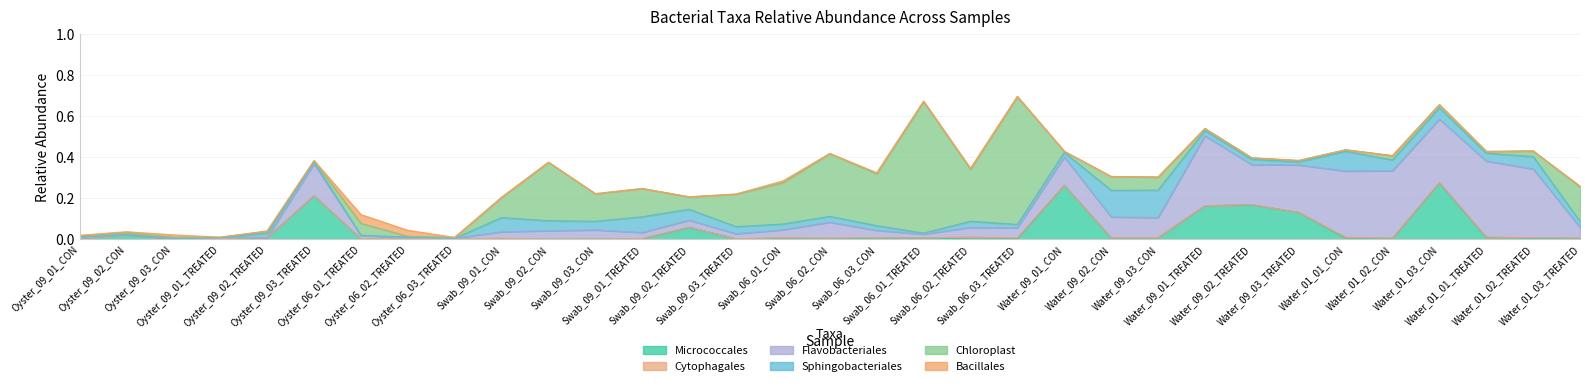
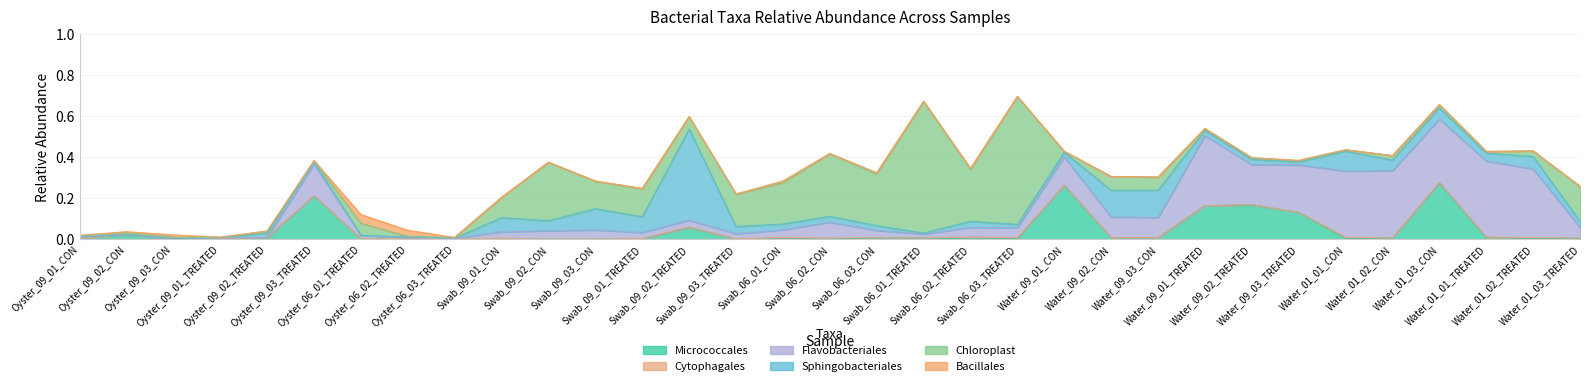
  {
    "Flavobacteriales": {
      "Swab_09_01_CON": 0.03,
      "Swab_09_02_CON": 0.04,
      "Swab_09_03_CON": 0.04,
      "Swab_09_01_TREATED": 0.03,
      "Swab_09_02_TREATED": 0.03,
      "Swab_09_03_TREATED": 0.02,
      "Swab_06_01_CON": 0.04,
      "Swab_06_02_CON": 0.08,
      "Swab_06_03_CON": 0.04,
      "Swab_06_02_TREATED": 0.05,
      "Swab_06_03_TREATED": 0.05,
      "Water_09_01_CON": 0.14,
      "Water_09_02_CON": 0.10,
      "Water_09_03_CON": 0.10,
      "Water_09_01_TREATED": 0.34,
      "Water_09_02_TREATED": 0.19,
      "Water_09_03_TREATED": 0.23,
      "Water_01_01_CON": 0.32,
      "Water_01_02_CON": 0.33,
      "Water_01_03_CON": 0.31,
      "Water_01_01_TREATED": 0.37,
      "Water_01_02_TREATED": 0.33,
      "Water_01_03_TREATED": 0.05
    },
    "Sphingobacteriales": {
      "Swab_09_01_CON": 0.07,
      "Swab_09_02_CON": 0.05,
-     "Swab_09_03_CON": 0.04,
+     "Swab_09_03_CON": 0.10,
      "Swab_09_01_TREATED": 0.08,
-     "Swab_09_02_TREATED": 0.05,
+     "Swab_09_02_TREATED": 0.44,
      "Swab_09_03_TREATED": 0.03,
      "Swab_06_01_CON": 0.03,
      "Swab_06_02_CON": 0.03,
      "Swab_06_03_CON": 0.02,
      "Swab_06_02_TREATED": 0.03,
      "Swab_06_03_TREATED": 0.02,
      "Water_09_02_CON": 0.13,
      "Water_09_03_CON": 0.13,
      "Water_01_02_CON": 0.05,
      "Water_01_03_CON": 0.06,
      "Water_01_02_TREATED": 0.06,
      "Water_01_03_TREATED": 0.03
    },
    "Chloroplast": {
      "Oyster_06_01_TREATED": 0.06
    }
  }
